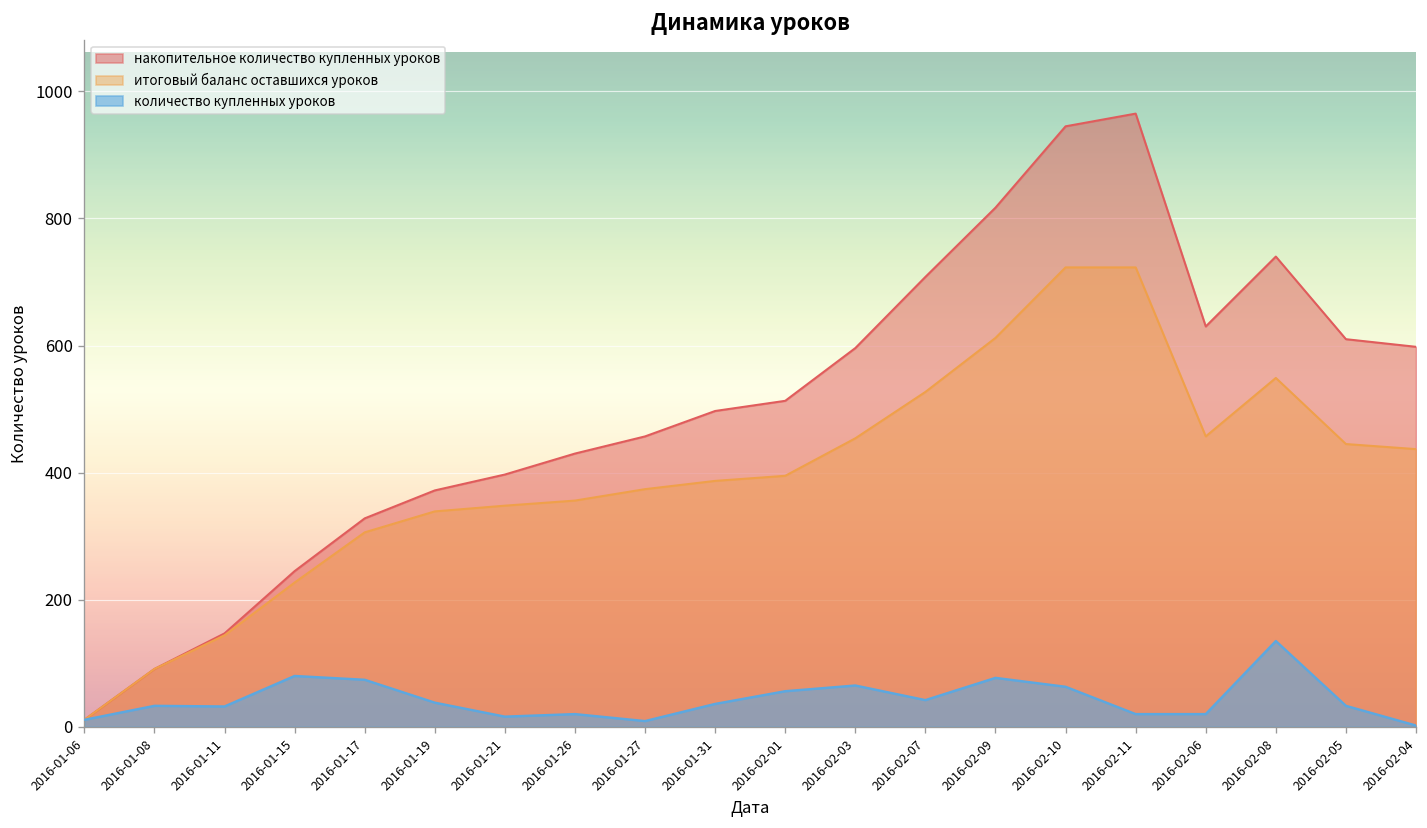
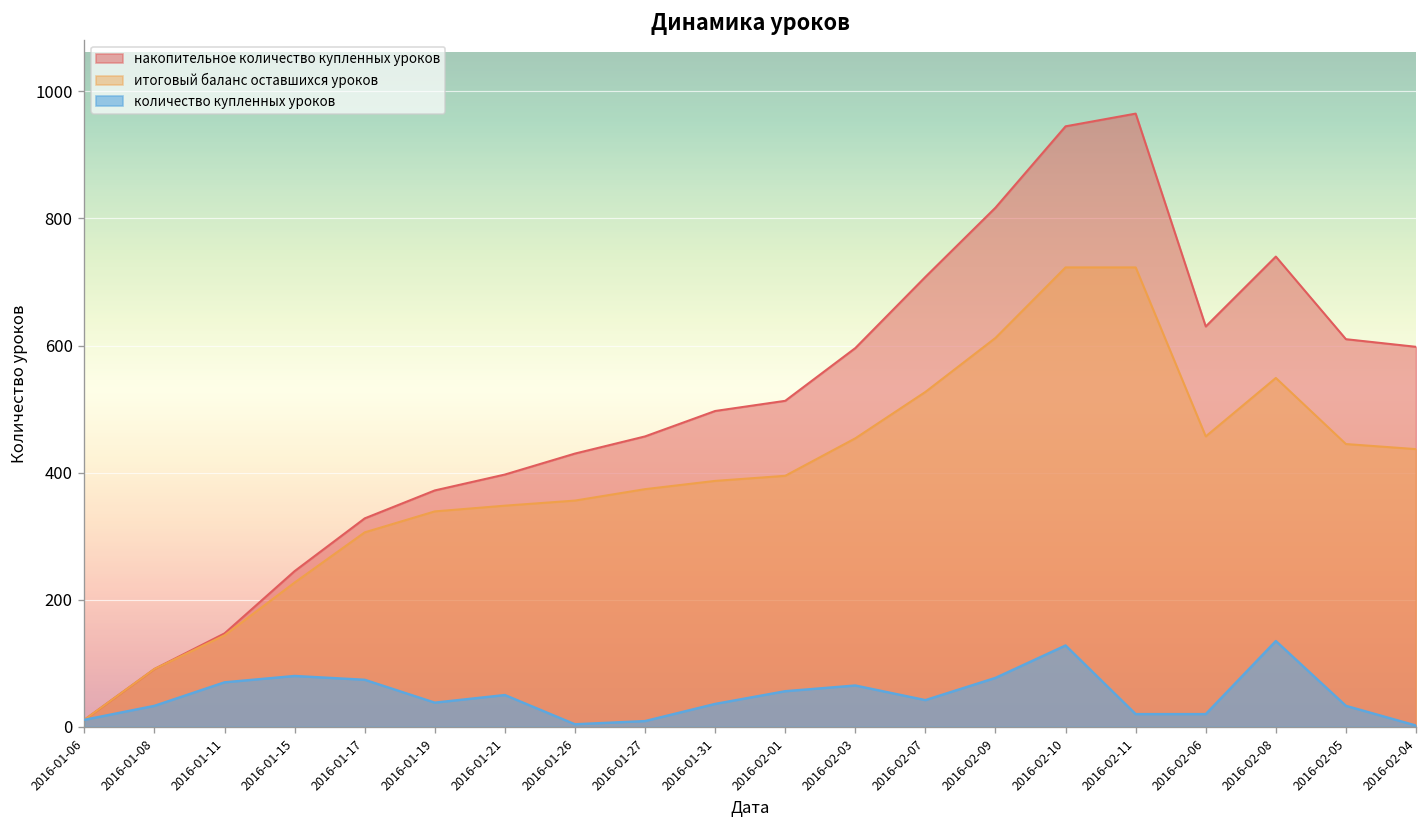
  {
    "количество купленных уроков": {
      "2016-01-08": 30,
-     "2016-01-11": 30,
+     "2016-01-11": 70,
      "2016-01-15": 80,
      "2016-01-17": 70,
      "2016-01-19": 40,
-     "2016-01-21": 20,
-     "2016-01-26": 20,
+     "2016-01-21": 50,
+     "2016-01-26": 0,
      "2016-01-27": 10,
      "2016-01-31": 40,
      "2016-02-01": 60,
      "2016-02-03": 70,
      "2016-02-07": 40,
      "2016-02-09": 80,
-     "2016-02-10": 60,
+     "2016-02-10": 130,
      "2016-02-11": 20,
      "2016-02-06": 20,
      "2016-02-08": 140,
      "2016-02-05": 30,
      "2016-02-04": 0
    }
  }
